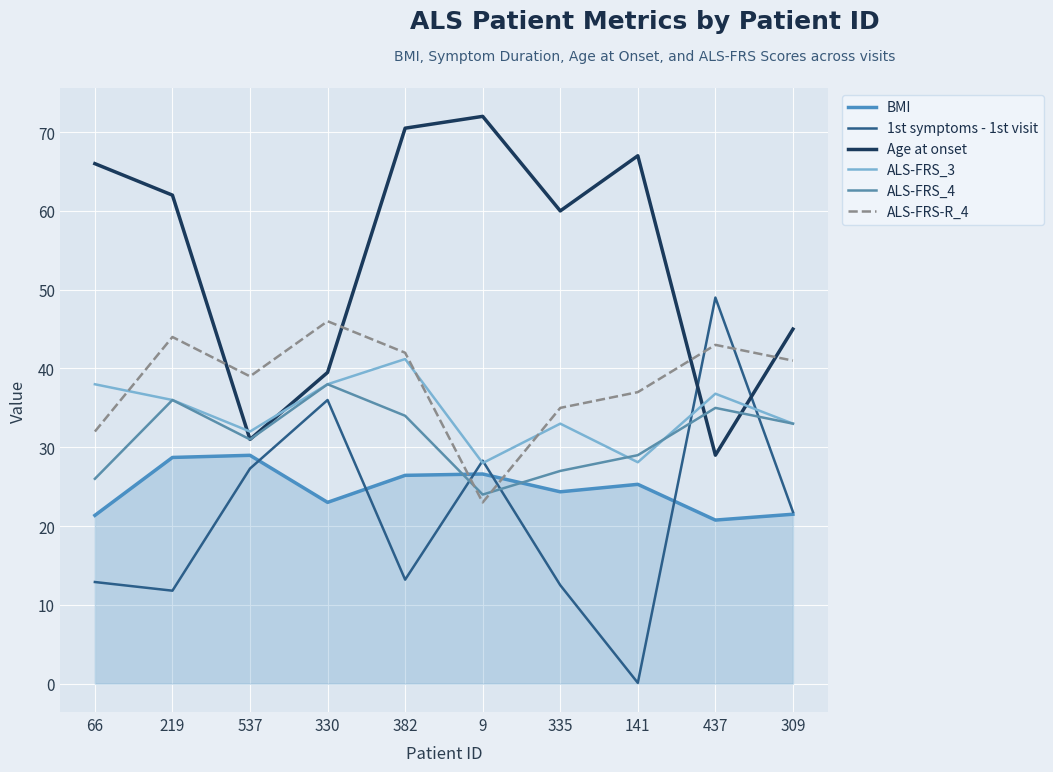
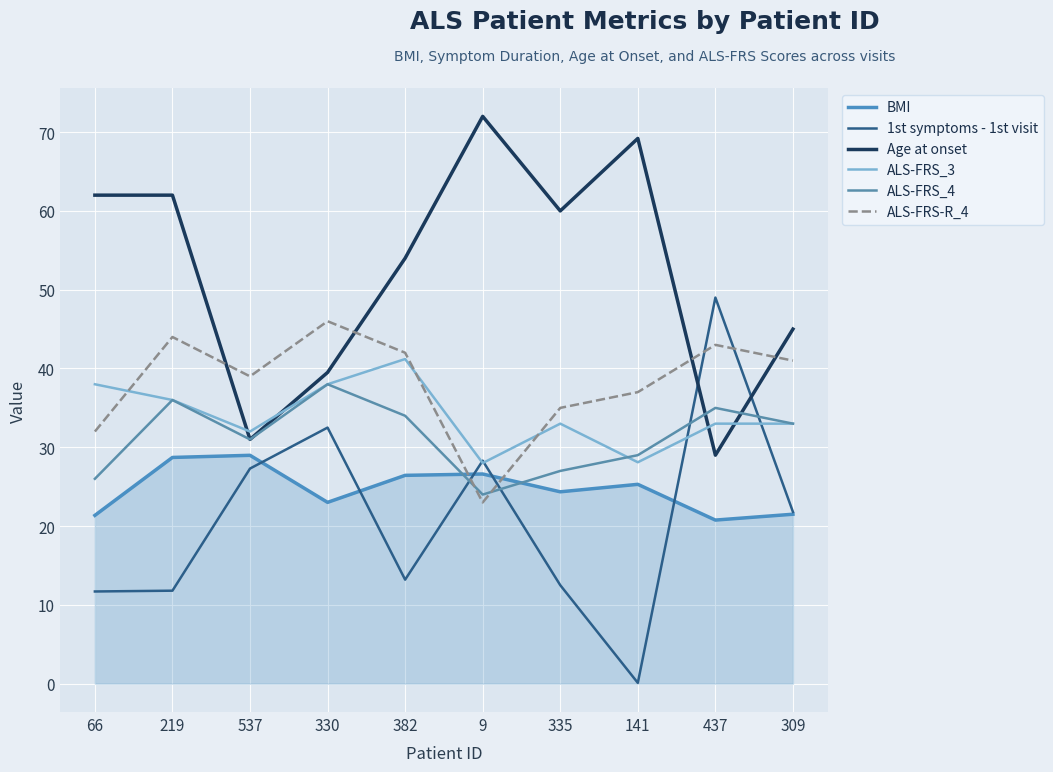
  {
    "1st symptoms - 1st visit": {
-     "66": 13,
+     "66": 12,
      "219": 12,
      "537": 27,
-     "330": 36,
+     "330": 33,
      "382": 13,
      "335": 13,
      "141": 0,
      "437": 49
    },
    "Age at onset": {
-     "66": 66,
+     "66": 62,
      "219": 62,
      "330": 40,
-     "382": 71,
+     "382": 54,
      "9": 72,
      "335": 60,
-     "141": 67,
+     "141": 69,
      "437": 29,
      "309": 45
    },
    "ALS-FRS_3": {
      "66": 38,
      "537": 32,
      "382": 41,
      "335": 33,
      "141": 28,
-     "437": 37
+     "437": 33
    }
  }
